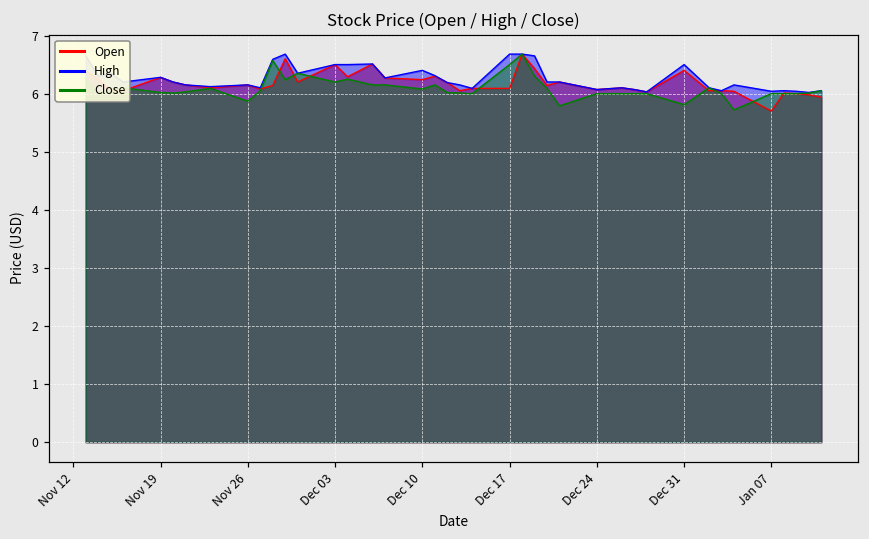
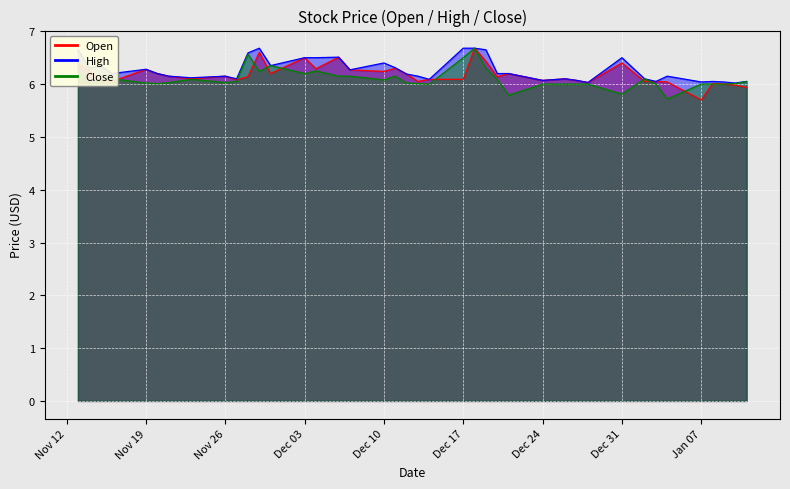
  {
    "Open": {
      "Dec 10": 6.2,
      "Dec 17": 6.1,
      "Dec 31": 6.4,
      "Jan 07": 5.7
    },
    "High": {
      "Dec 10": 6.4,
      "Dec 17": 6.7,
      "Dec 31": 6.5
    },
    "Close": {
      "Nov 19": 6.0,
-     "Nov 26": 5.9,
+     "Nov 26": 6.0,
      "Dec 03": 6.2,
      "Dec 10": 6.1,
      "Dec 17": 6.5,
      "Dec 24": 6.0,
      "Dec 31": 5.8
    }
  }
